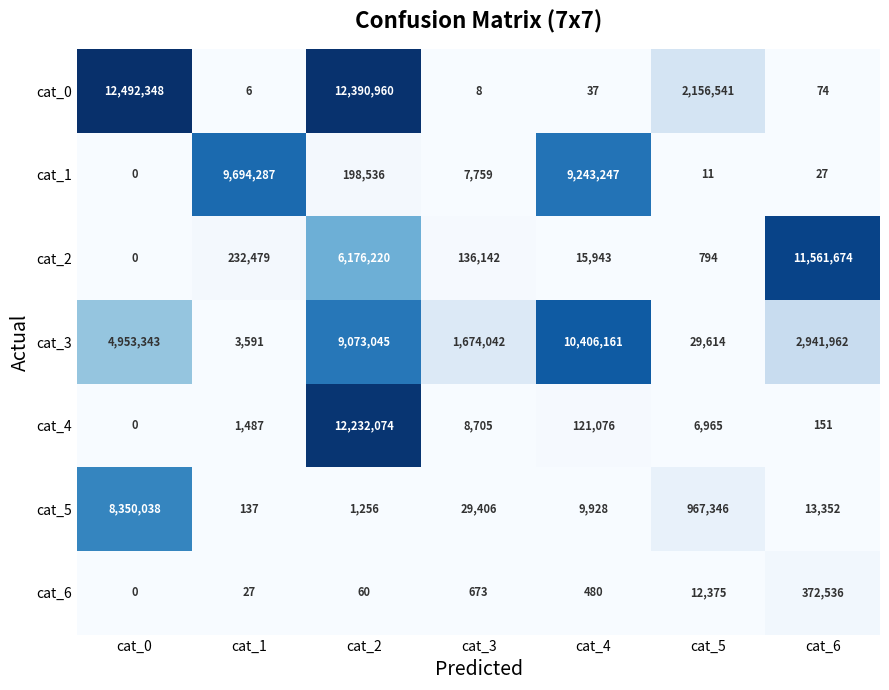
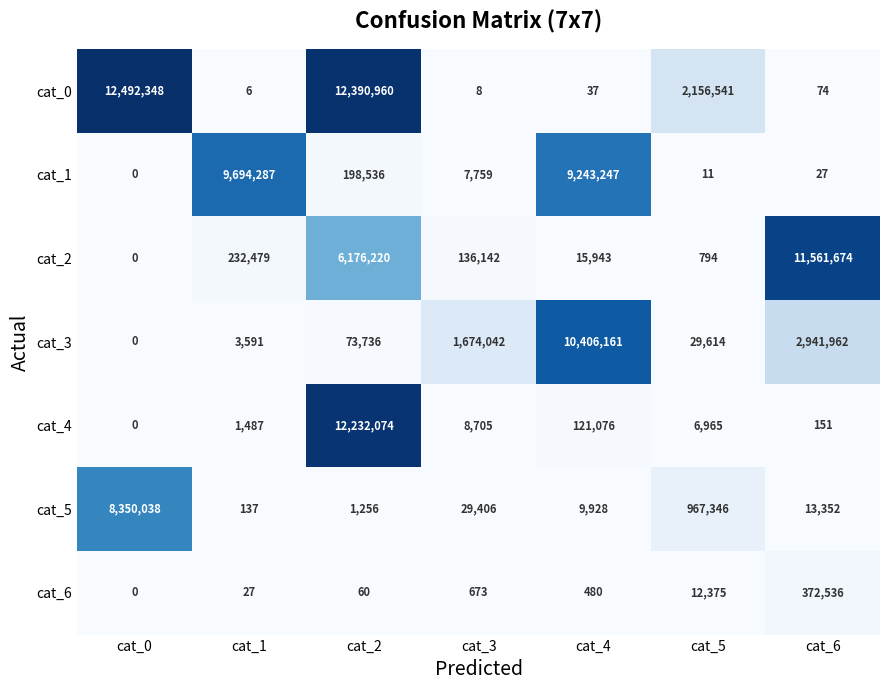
  {
    "cat_0": {
      "cat_0": "12,492,348",
      "cat_1": "6",
      "cat_2": "12,390,960",
      "cat_3": "8",
      "cat_4": "37",
      "cat_5": "2,156,541",
      "cat_6": "74"
    },
    "cat_1": {
      "cat_0": "0",
      "cat_1": "9,694,287",
      "cat_2": "198,536",
      "cat_3": "7,759",
      "cat_4": "9,243,247",
      "cat_5": "11",
      "cat_6": "27"
    },
    "cat_2": {
      "cat_0": "0",
      "cat_1": "232,479",
      "cat_2": "6,176,220",
      "cat_3": "136,142",
      "cat_4": "15,943",
      "cat_5": "794",
      "cat_6": "11,561,674"
    },
    "cat_3": {
-     "cat_0": "4,953,343",
+     "cat_0": "0",
      "cat_1": "3,591",
-     "cat_2": "9,073,045",
+     "cat_2": "73,736",
      "cat_3": "1,674,042",
      "cat_4": "10,406,161",
      "cat_5": "29,614",
      "cat_6": "2,941,962"
    },
    "cat_4": {
      "cat_0": "0",
      "cat_1": "1,487",
      "cat_2": "12,232,074",
      "cat_3": "8,705",
      "cat_4": "121,076",
      "cat_5": "6,965",
      "cat_6": "151"
    },
    "cat_5": {
      "cat_0": "8,350,038",
      "cat_1": "137",
      "cat_2": "1,256",
      "cat_3": "29,406",
      "cat_4": "9,928",
      "cat_5": "967,346",
      "cat_6": "13,352"
    },
    "cat_6": {
      "cat_0": "0",
      "cat_1": "27",
      "cat_2": "60",
      "cat_3": "673",
      "cat_4": "480",
      "cat_5": "12,375",
      "cat_6": "372,536"
    }
  }
